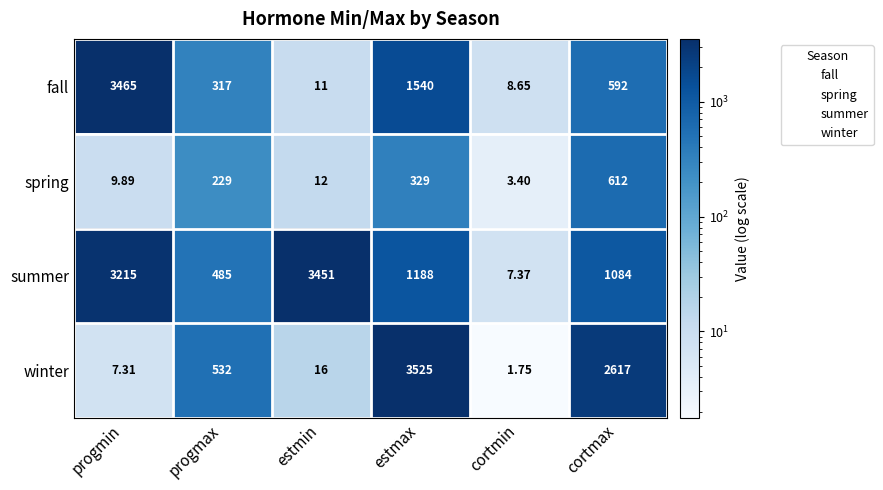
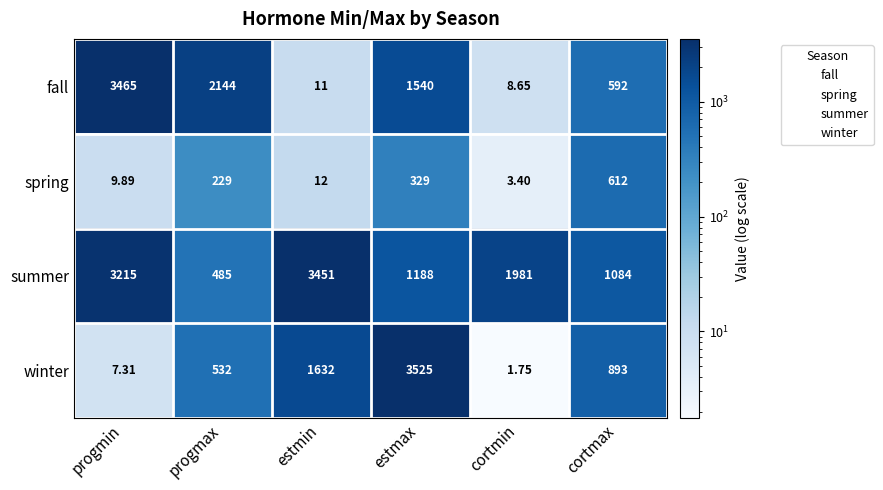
  {
    "fall": {
      "progmin": 3465,
-     "progmax": 317,
+     "progmax": 2144,
      "estmin": 11,
      "estmax": 1540,
      "cortmin": 8.65,
      "cortmax": 592
    },
    "spring": {
      "progmin": 9.89,
      "progmax": 229,
      "estmin": 12,
      "estmax": 329,
      "cortmin": 3.40,
      "cortmax": 612
    },
    "summer": {
      "progmin": 3215,
      "progmax": 485,
      "estmin": 3451,
      "estmax": 1188,
-     "cortmin": 7.37,
+     "cortmin": 1981,
      "cortmax": 1084
    },
    "winter": {
      "progmin": 7.31,
      "progmax": 532,
-     "estmin": 16,
+     "estmin": 1632,
      "estmax": 3525,
      "cortmin": 1.75,
-     "cortmax": 2617
+     "cortmax": 893
    }
  }
